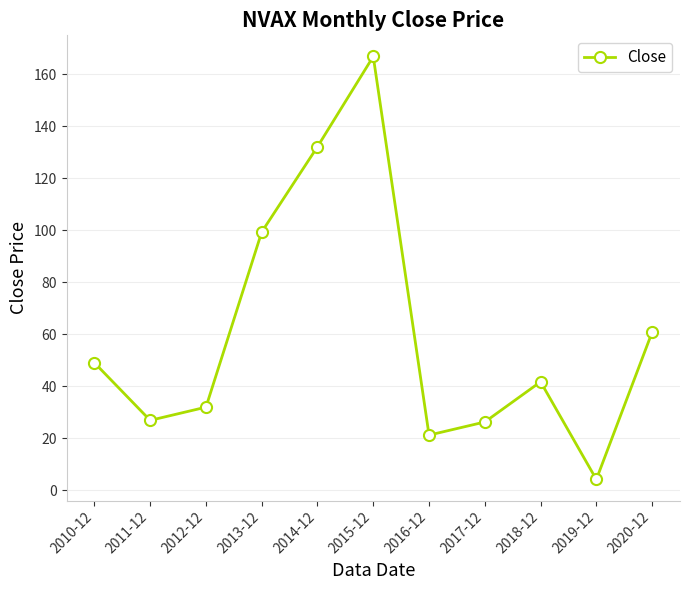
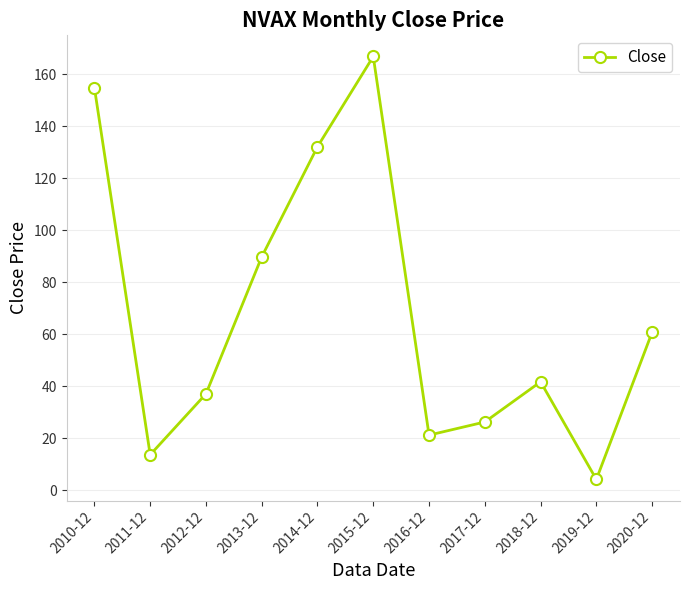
  {
-   "2010-12": 49,
-   "2011-12": 27,
-   "2012-12": 32,
-   "2013-12": 99,
+   "2010-12": 155,
+   "2011-12": 14,
+   "2012-12": 37,
+   "2013-12": 90,
    "2014-12": 132,
    "2015-12": 167,
    "2016-12": 21,
    "2017-12": 26,
    "2018-12": 42,
    "2019-12": 4,
    "2020-12": 61
  }
